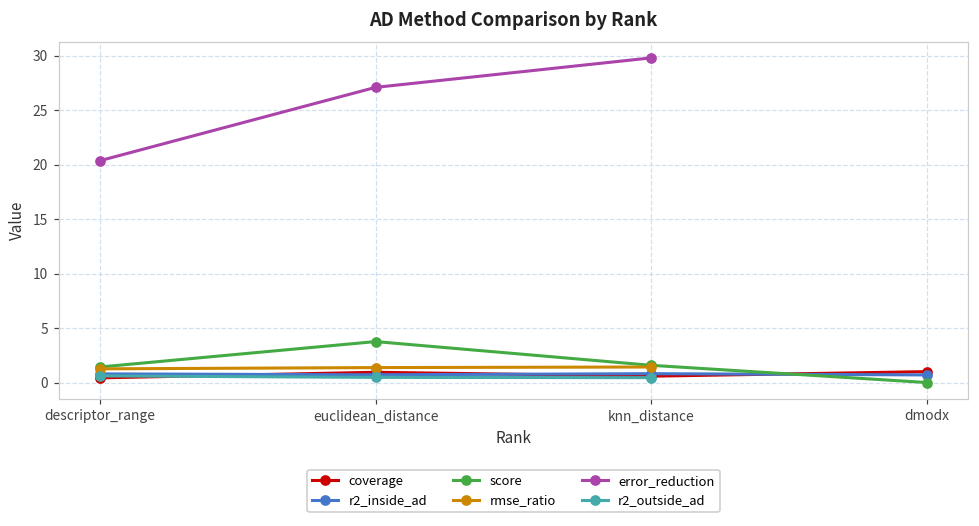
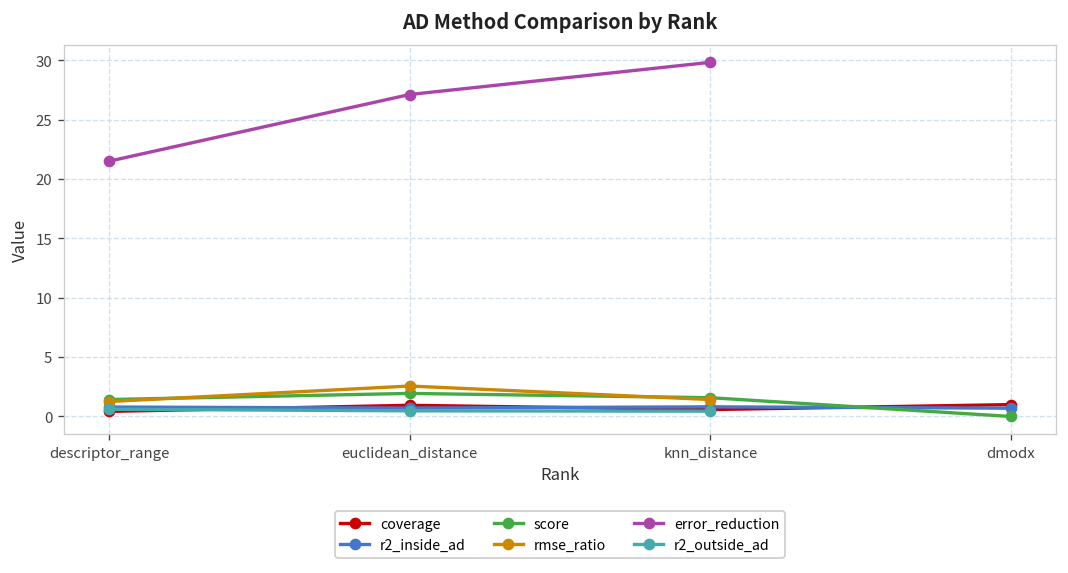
  {
    "coverage": {
      "dmodx": 1
    },
    "r2_inside_ad": {
      "dmodx": 1
    },
    "score": {
-     "euclidean_distance": 4,
+     "euclidean_distance": 2,
      "dmodx": 0
    },
    "rmse_ratio": {
-     "euclidean_distance": 1
+     "euclidean_distance": 3
    },
    "error_reduction": {
-     "descriptor_range": 20,
+     "descriptor_range": 21,
      "euclidean_distance": 27,
      "knn_distance": 30
    }
  }
